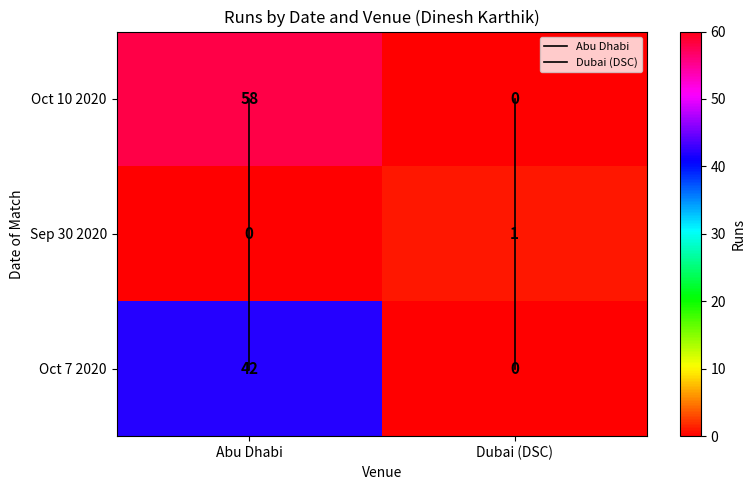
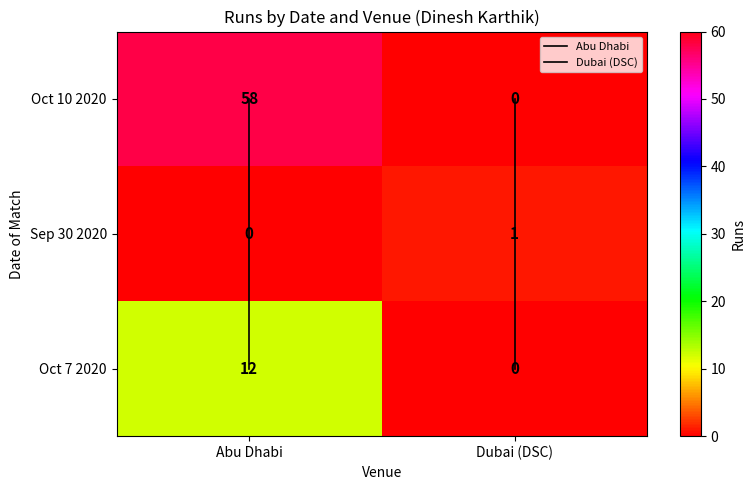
  {
    "Oct 7 2020": {
-     "Abu Dhabi": 42
+     "Abu Dhabi": 12
    }
  }
